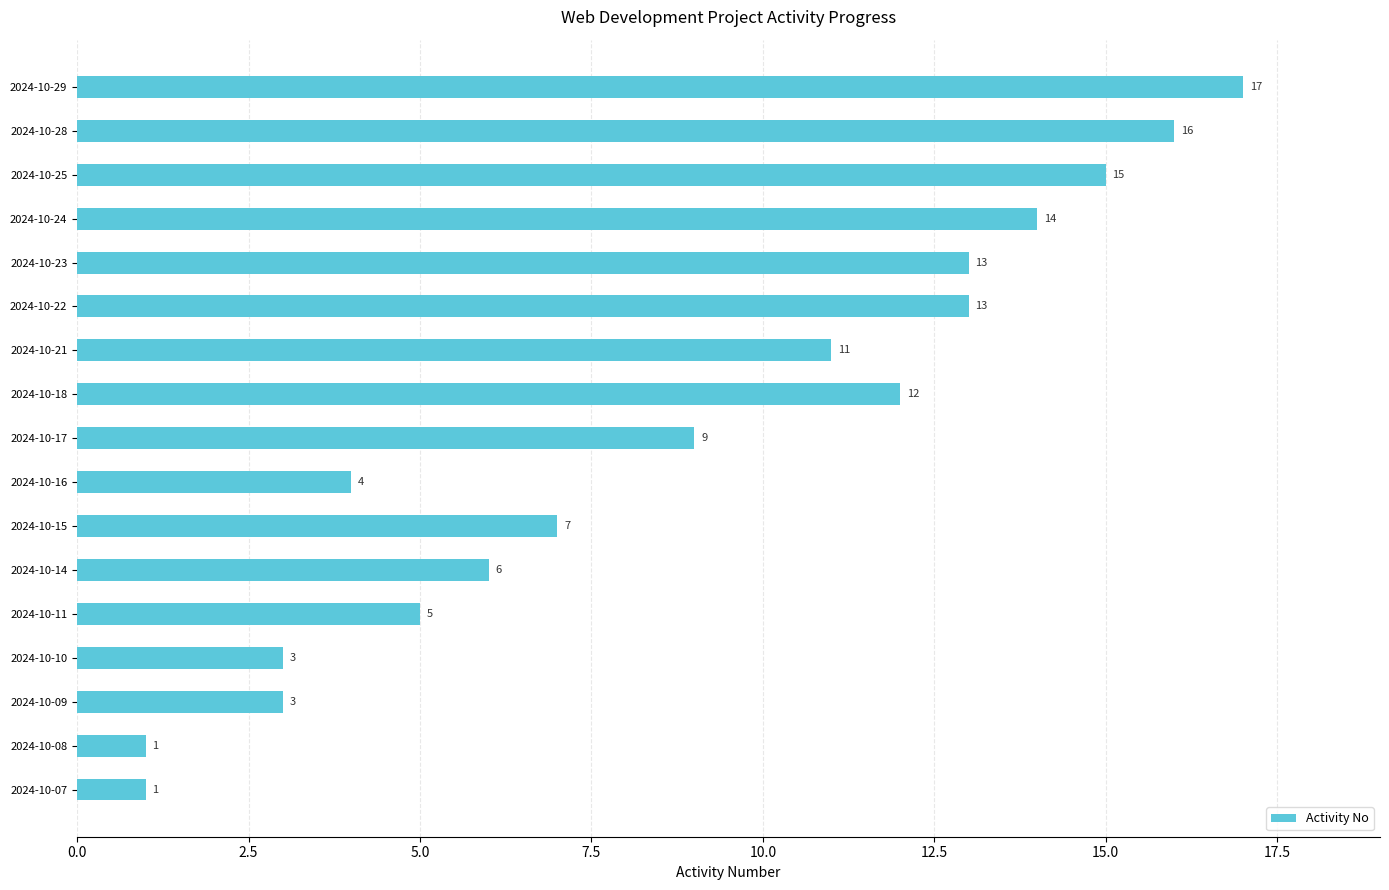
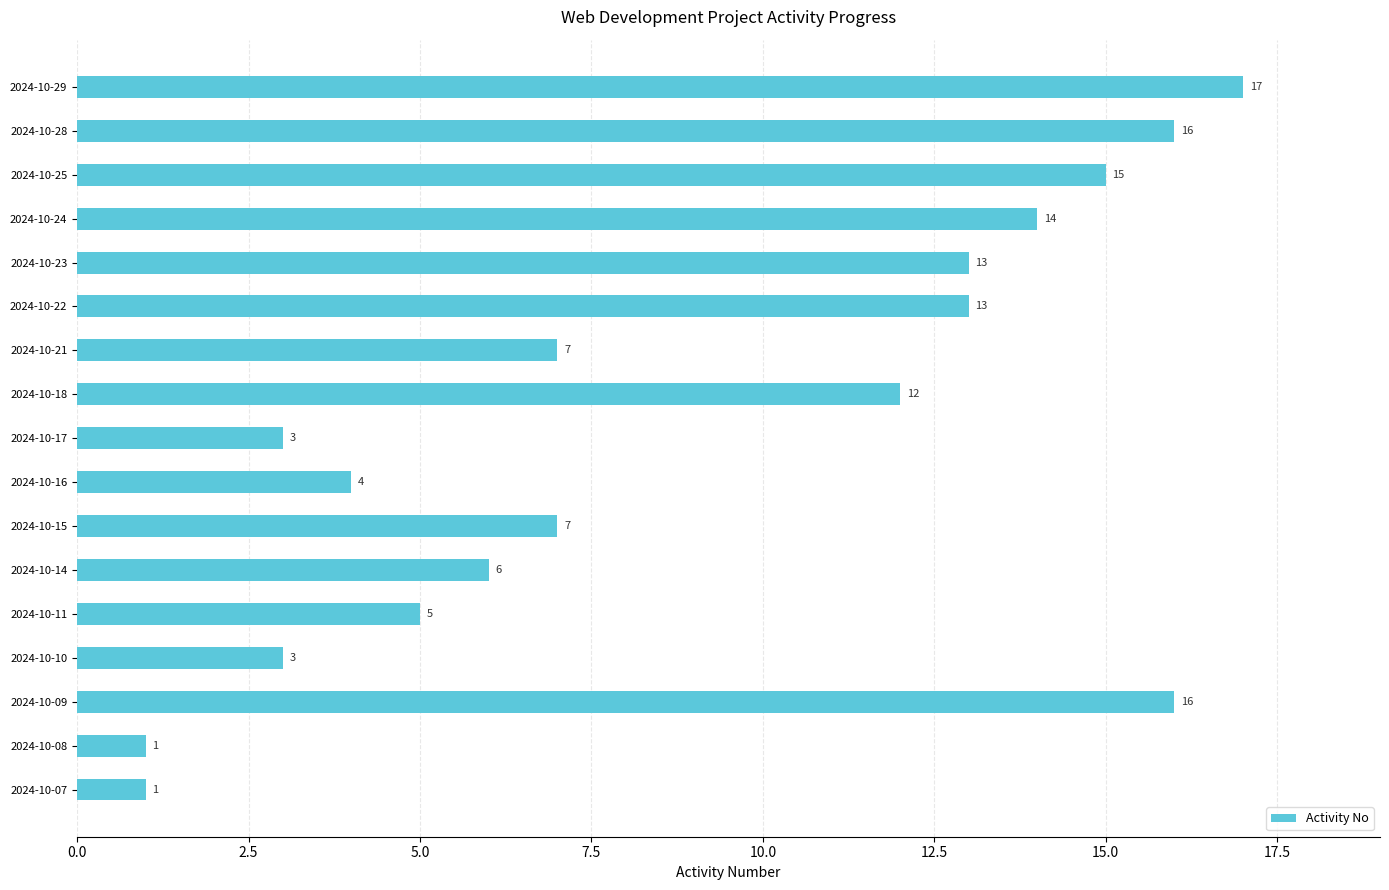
  {
    "2024-10-29": 17,
    "2024-10-28": 16,
    "2024-10-25": 15,
    "2024-10-24": 14,
    "2024-10-23": 13,
    "2024-10-22": 13,
-   "2024-10-21": 11,
+   "2024-10-21": 7,
    "2024-10-18": 12,
-   "2024-10-17": 9,
+   "2024-10-17": 3,
    "2024-10-16": 4,
    "2024-10-15": 7,
    "2024-10-14": 6,
    "2024-10-11": 5,
    "2024-10-10": 3,
-   "2024-10-09": 3,
+   "2024-10-09": 16,
    "2024-10-08": 1,
    "2024-10-07": 1
  }
